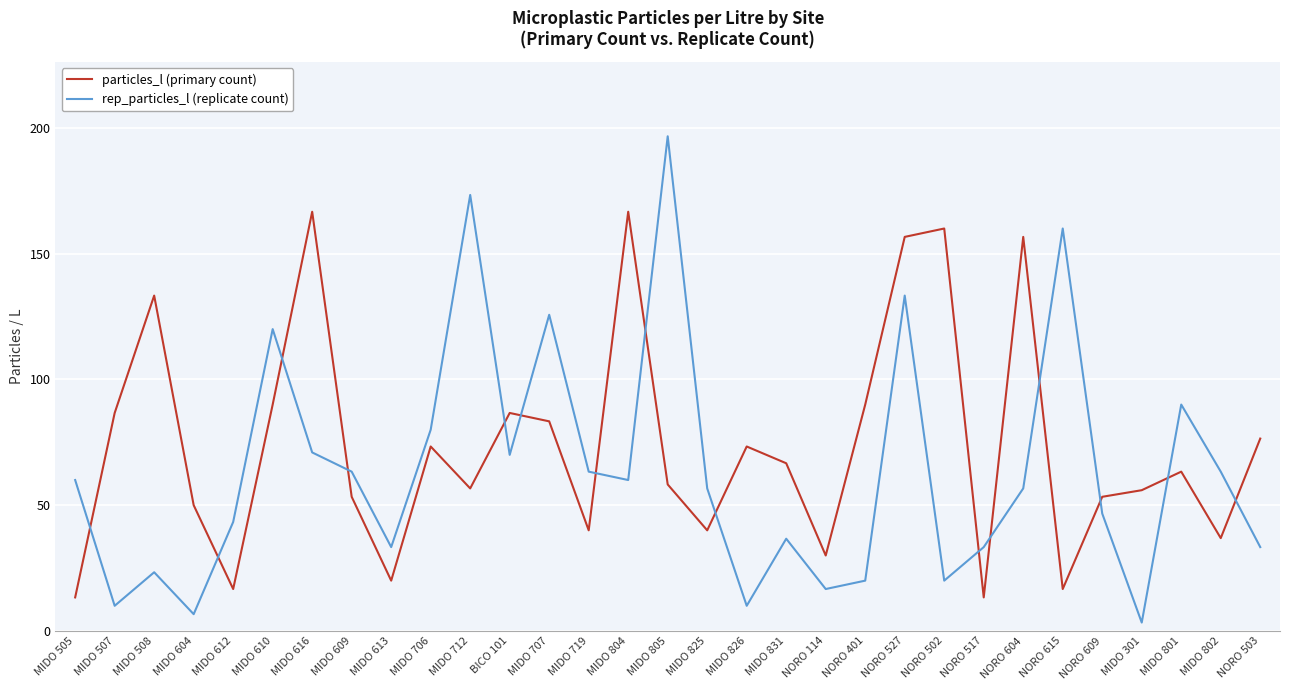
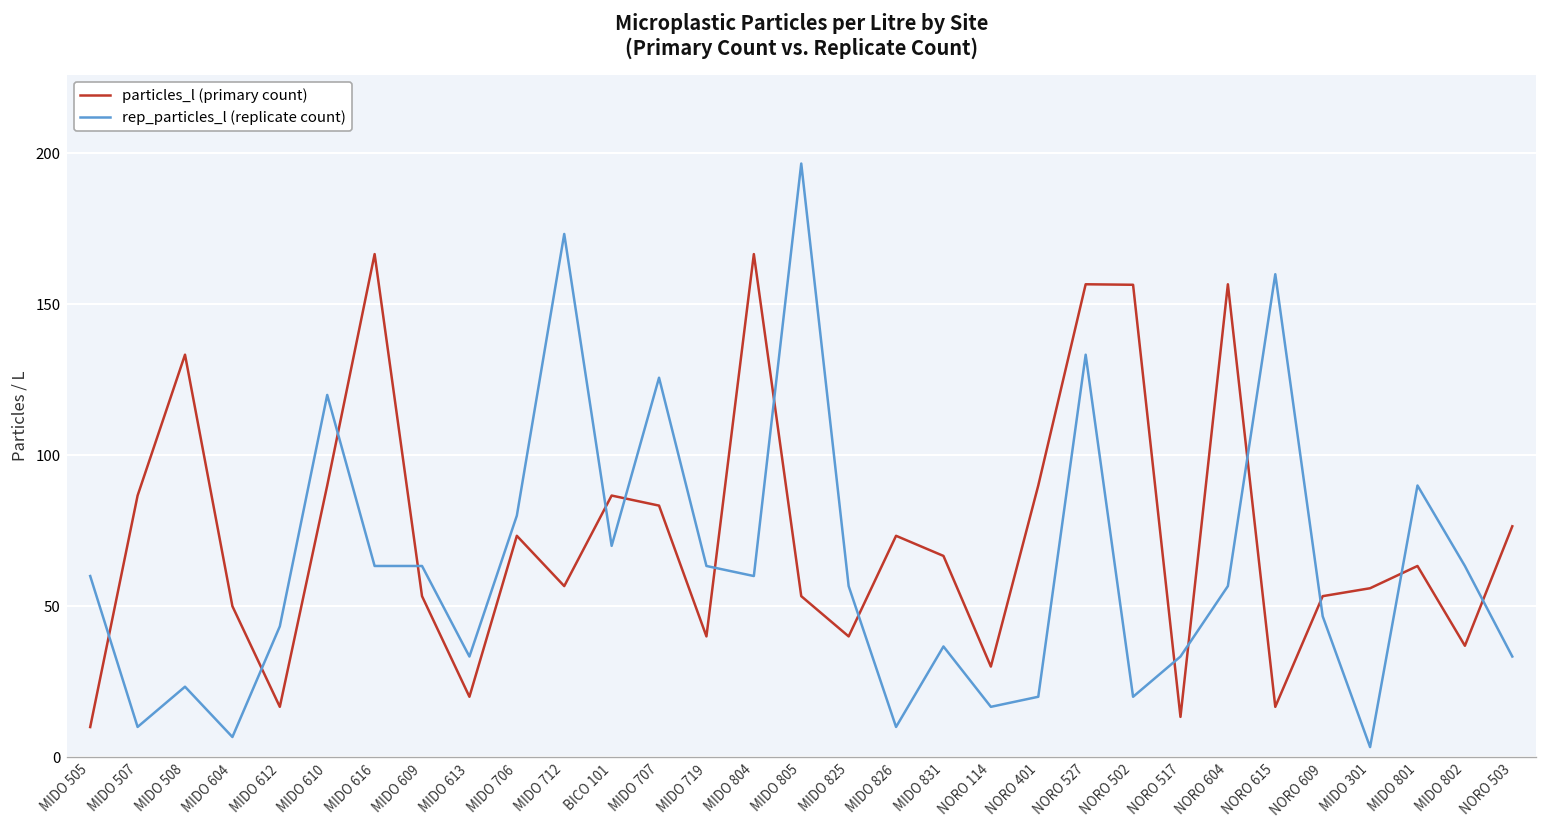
  {
    "particles_l (primary count)": {
-     "MIDO 505": 13,
+     "MIDO 505": 10,
      "MIDO 507": 87,
      "MIDO 508": 133,
      "MIDO 604": 50,
      "MIDO 612": 17,
      "MIDO 610": 90,
      "MIDO 616": 167,
      "MIDO 609": 53,
      "MIDO 613": 20,
      "MIDO 706": 73,
      "MIDO 712": 57,
      "BICO 101": 87,
      "MIDO 707": 83,
      "MIDO 719": 40,
      "MIDO 804": 167,
-     "MIDO 805": 58,
+     "MIDO 805": 53,
      "MIDO 825": 40,
      "MIDO 826": 73,
      "MIDO 831": 67,
      "NORO 114": 30,
      "NORO 401": 90,
      "NORO 527": 157,
-     "NORO 502": 160,
+     "NORO 502": 157,
      "NORO 517": 13,
      "NORO 604": 157,
      "NORO 615": 17,
      "NORO 609": 53,
      "MIDO 301": 56,
      "MIDO 801": 63,
      "MIDO 802": 37,
      "NORO 503": 76
    },
    "rep_particles_l (replicate count)": {
      "MIDO 505": 60,
      "MIDO 507": 10,
      "MIDO 508": 23,
      "MIDO 604": 7,
      "MIDO 612": 43,
      "MIDO 610": 120,
-     "MIDO 616": 71,
+     "MIDO 616": 63,
      "MIDO 609": 63,
      "MIDO 613": 33,
      "MIDO 706": 80,
      "MIDO 712": 173,
      "BICO 101": 70,
      "MIDO 707": 126,
      "MIDO 719": 63,
      "MIDO 804": 60,
      "MIDO 805": 197,
      "MIDO 825": 57,
      "MIDO 826": 10,
      "MIDO 831": 37,
      "NORO 114": 17,
      "NORO 401": 20,
      "NORO 527": 133,
      "NORO 502": 20,
      "NORO 517": 33,
      "NORO 604": 57,
      "NORO 615": 160,
      "NORO 609": 47,
      "MIDO 301": 3,
      "MIDO 801": 90,
      "MIDO 802": 63,
      "NORO 503": 33
    }
  }
